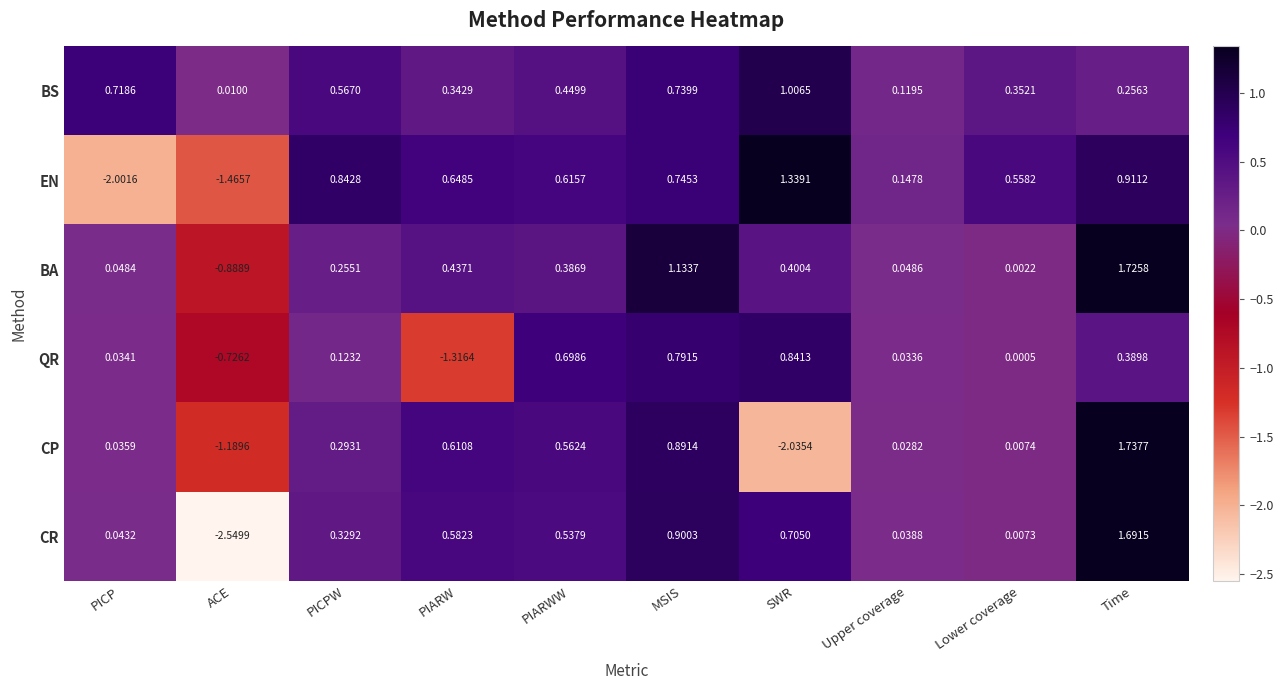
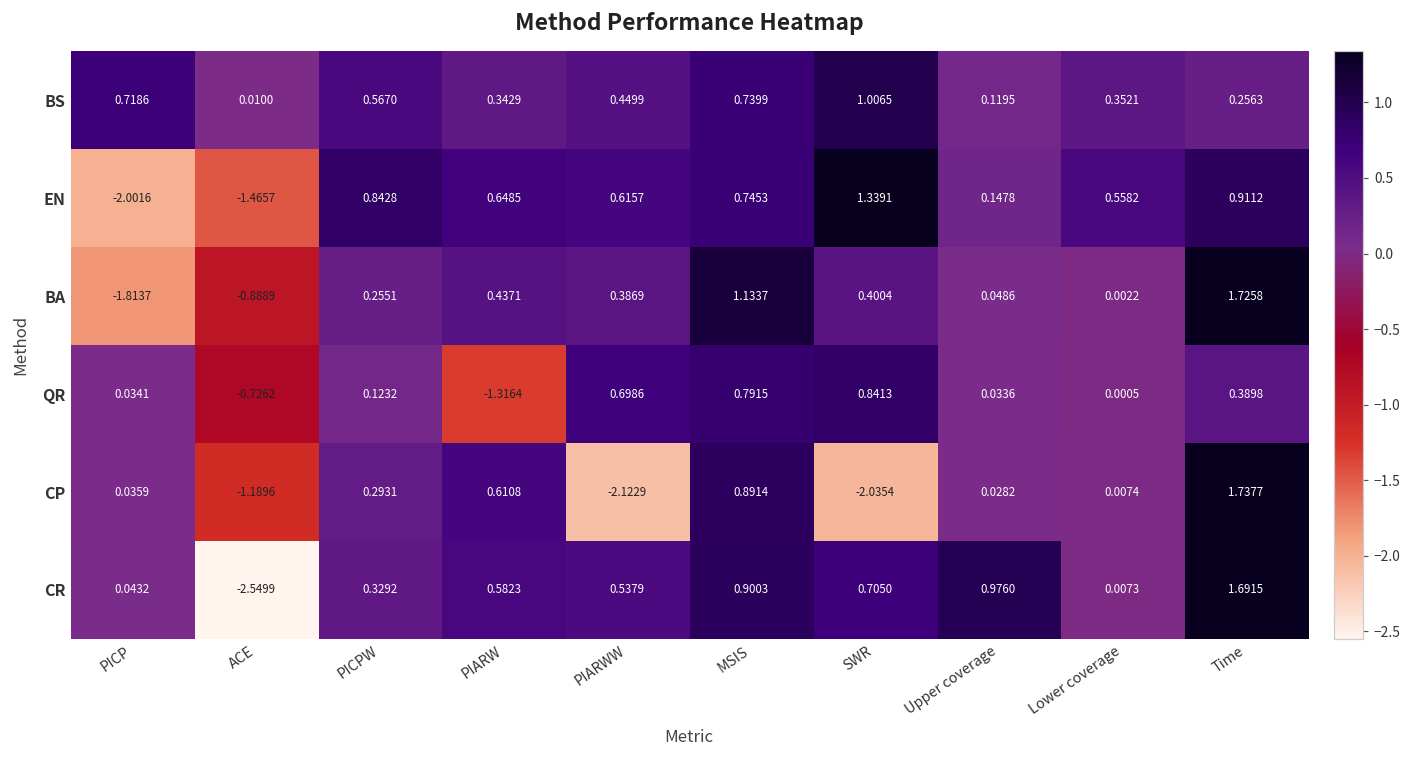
  {
    "BS": {
      "PICP": 0.7186,
      "ACE": 0.0100,
      "PICPW": 0.5670,
      "PIARW": 0.3429,
      "PIARWW": 0.4499,
      "MSIS": 0.7399,
      "SWR": 1.0065,
      "Upper coverage": 0.1195,
      "Lower coverage": 0.3521,
      "Time": 0.2563
    },
    "EN": {
      "PICP": -2.0016,
      "ACE": -1.4657,
      "PICPW": 0.8428,
      "PIARW": 0.6485,
      "PIARWW": 0.6157,
      "MSIS": 0.7453,
      "SWR": 1.3391,
      "Upper coverage": 0.1478,
      "Lower coverage": 0.5582,
      "Time": 0.9112
    },
    "BA": {
-     "PICP": 0.0484,
+     "PICP": -1.8137,
      "ACE": -0.8889,
      "PICPW": 0.2551,
      "PIARW": 0.4371,
      "PIARWW": 0.3869,
      "MSIS": 1.1337,
      "SWR": 0.4004,
      "Upper coverage": 0.0486,
      "Lower coverage": 0.0022,
      "Time": 1.7258
    },
    "QR": {
      "PICP": 0.0341,
      "ACE": -0.7262,
      "PICPW": 0.1232,
      "PIARW": -1.3164,
      "PIARWW": 0.6986,
      "MSIS": 0.7915,
      "SWR": 0.8413,
      "Upper coverage": 0.0336,
      "Lower coverage": 0.0005,
      "Time": 0.3898
    },
    "CP": {
      "PICP": 0.0359,
      "ACE": -1.1896,
      "PICPW": 0.2931,
      "PIARW": 0.6108,
-     "PIARWW": 0.5624,
+     "PIARWW": -2.1229,
      "MSIS": 0.8914,
      "SWR": -2.0354,
      "Upper coverage": 0.0282,
      "Lower coverage": 0.0074,
      "Time": 1.7377
    },
    "CR": {
      "PICP": 0.0432,
      "ACE": -2.5499,
      "PICPW": 0.3292,
      "PIARW": 0.5823,
      "PIARWW": 0.5379,
      "MSIS": 0.9003,
      "SWR": 0.7050,
-     "Upper coverage": 0.0388,
+     "Upper coverage": 0.9760,
      "Lower coverage": 0.0073,
      "Time": 1.6915
    }
  }
